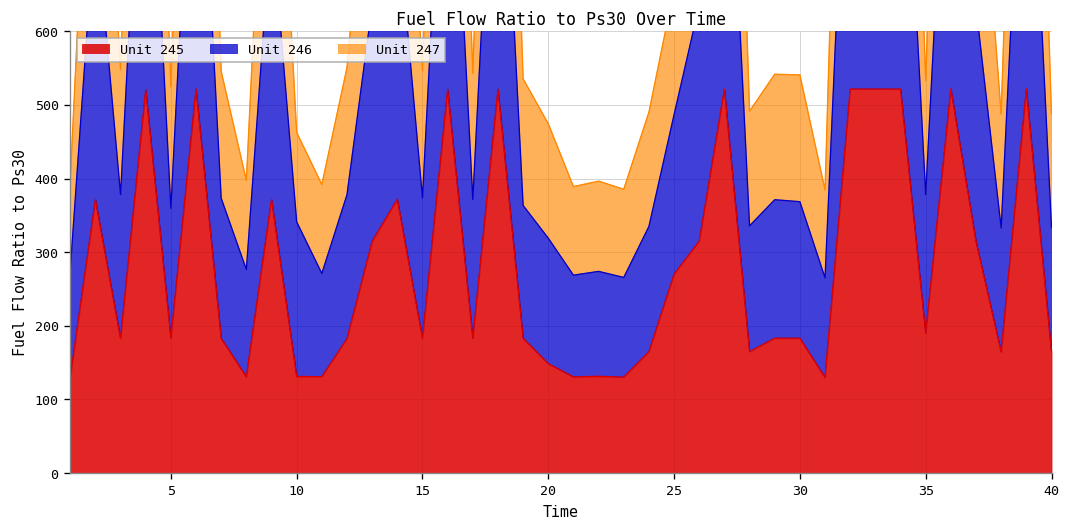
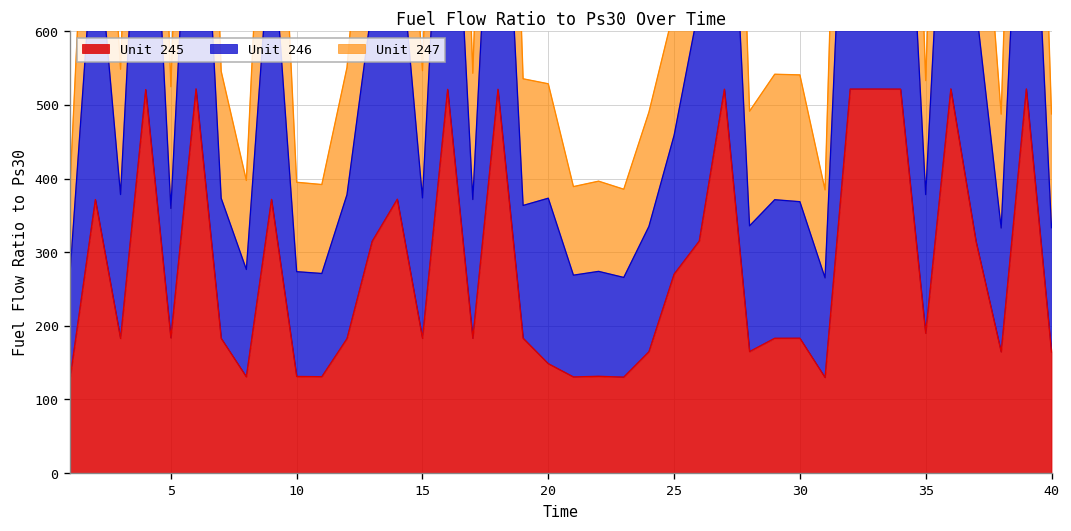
  {
    "Unit 245": {
      "5": 180,
      "10": 130,
      "15": 180,
      "20": 150,
      "25": 270,
      "30": 180,
      "35": 190,
      "40": 160
    },
    "Unit 246": {
      "5": 180,
-     "10": 210,
+     "10": 140,
      "15": 190,
-     "20": 170,
-     "25": 220,
+     "20": 220,
+     "25": 190,
      "30": 190,
      "35": 190,
      "40": 170
    },
    "Unit 247": {
      "5": 170,
      "10": 120,
      "15": 170,
      "20": 160,
      "30": 170,
      "35": 150,
      "40": 150
    }
  }
